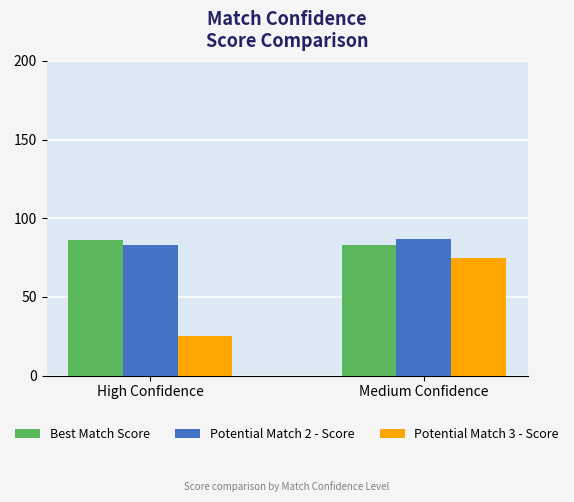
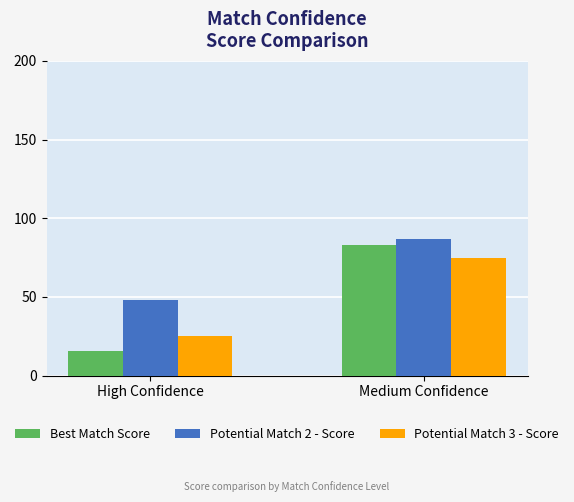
  {
    "Best Match Score": {
-     "High Confidence": 86,
+     "High Confidence": 16,
      "Medium Confidence": 83
    },
    "Potential Match 2 - Score": {
-     "High Confidence": 83,
+     "High Confidence": 48,
      "Medium Confidence": 87
    },
    "Potential Match 3 - Score": {
      "High Confidence": 25,
      "Medium Confidence": 75
    }
  }
